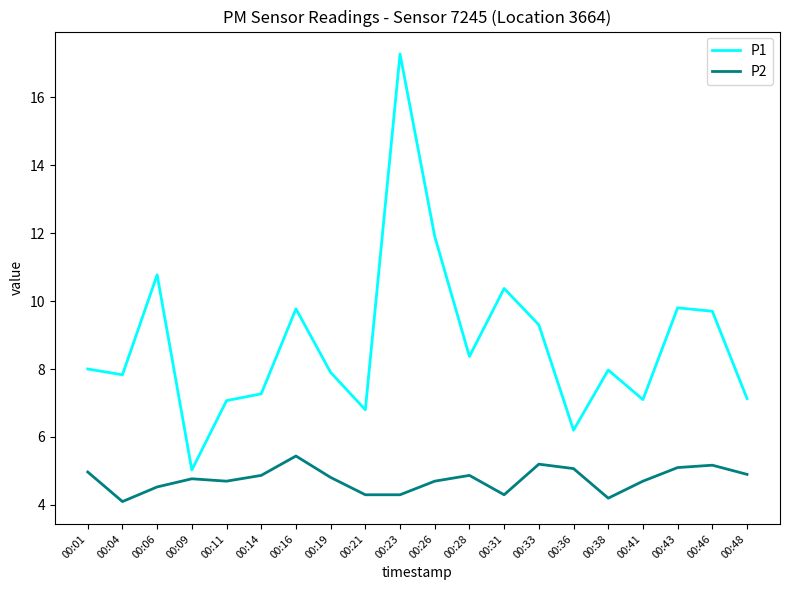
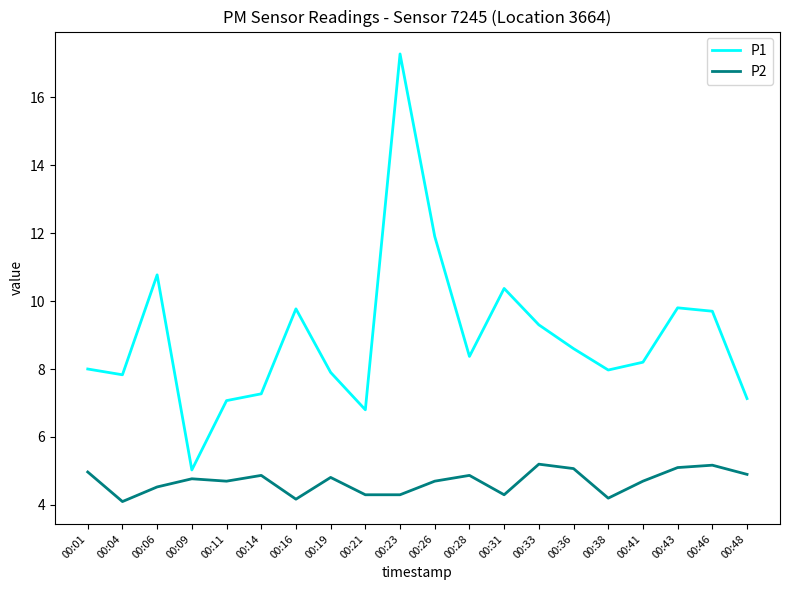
  {
    "P1": {
      "00:01": 8.0,
      "00:04": 7.8,
      "00:06": 10.8,
      "00:09": 5.0,
      "00:11": 7.1,
      "00:14": 7.3,
      "00:16": 9.8,
      "00:19": 7.9,
      "00:21": 6.8,
      "00:23": 17.3,
      "00:26": 11.9,
      "00:28": 8.4,
      "00:31": 10.4,
      "00:33": 9.3,
-     "00:36": 6.2,
+     "00:36": 8.6,
      "00:38": 8.0,
-     "00:41": 7.1,
+     "00:41": 8.2,
      "00:43": 9.8,
      "00:46": 9.7,
      "00:48": 7.1
    },
    "P2": {
      "00:01": 5.0,
      "00:04": 4.1,
      "00:06": 4.5,
      "00:09": 4.8,
      "00:11": 4.7,
      "00:14": 4.9,
-     "00:16": 5.4,
+     "00:16": 4.2,
      "00:19": 4.8,
      "00:21": 4.3,
      "00:23": 4.3,
      "00:26": 4.7,
      "00:28": 4.9,
      "00:31": 4.3,
      "00:33": 5.2,
      "00:36": 5.1,
      "00:38": 4.2,
      "00:41": 4.7,
      "00:43": 5.1,
      "00:46": 5.2,
      "00:48": 4.9
    }
  }
